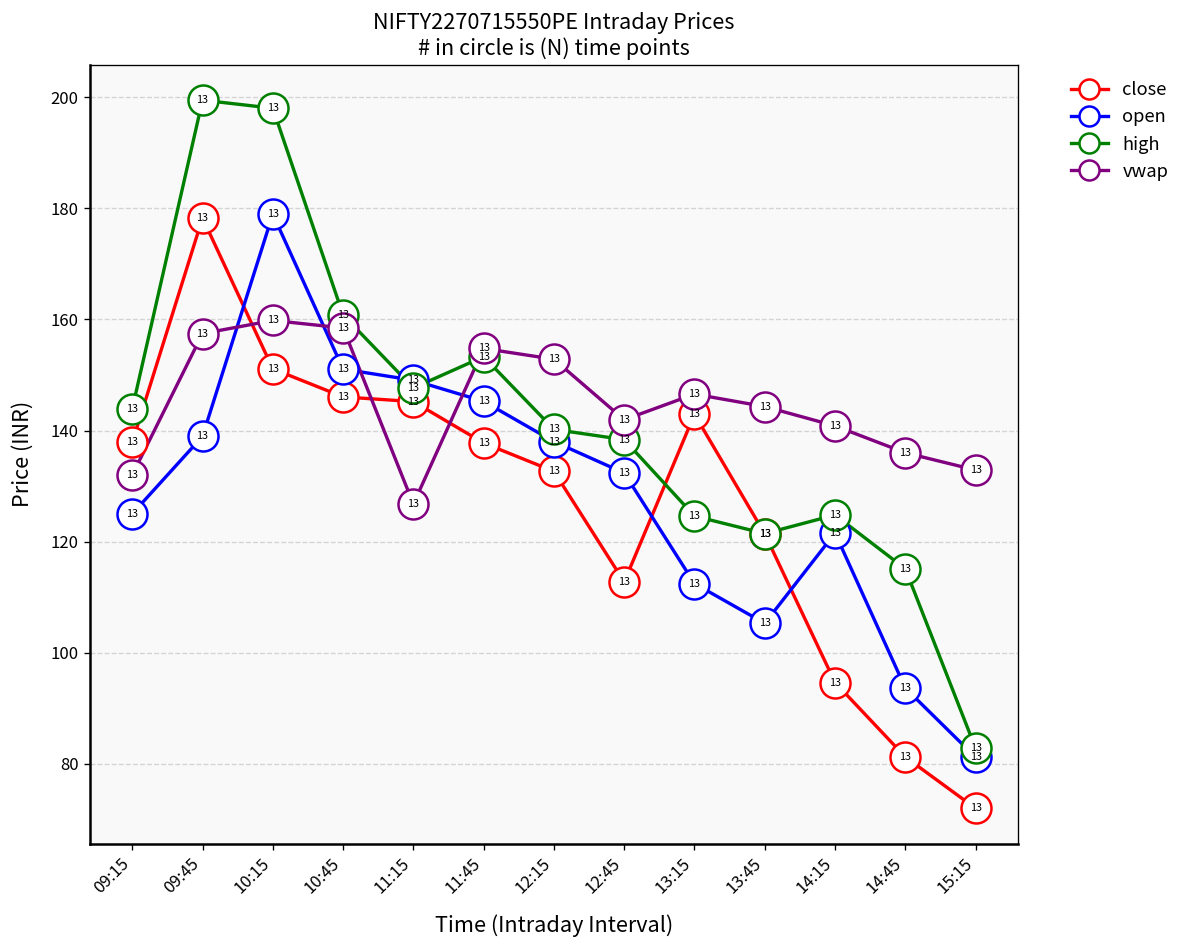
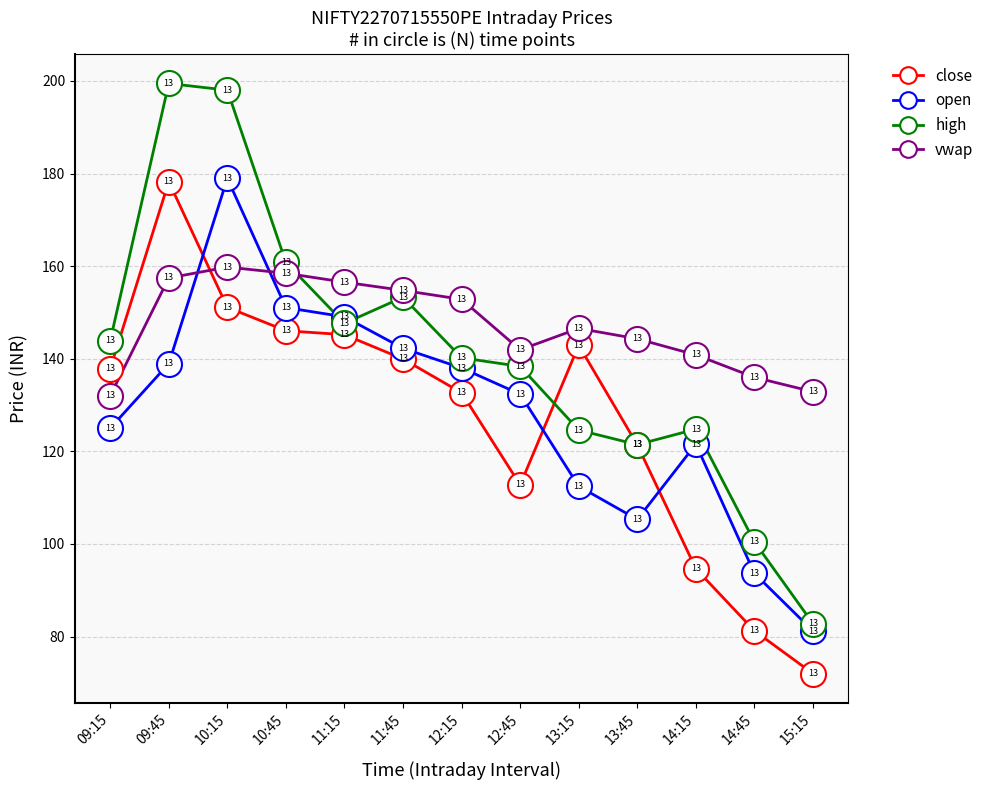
  {
    "close": {
-     "11:45": 138
+     "11:45": 140
    },
    "open": {
-     "11:45": 145
+     "11:45": 142
    },
    "high": {
-     "14:45": 115
+     "14:45": 100
    },
    "vwap": {
-     "11:15": 127
+     "11:15": 157
    }
  }
